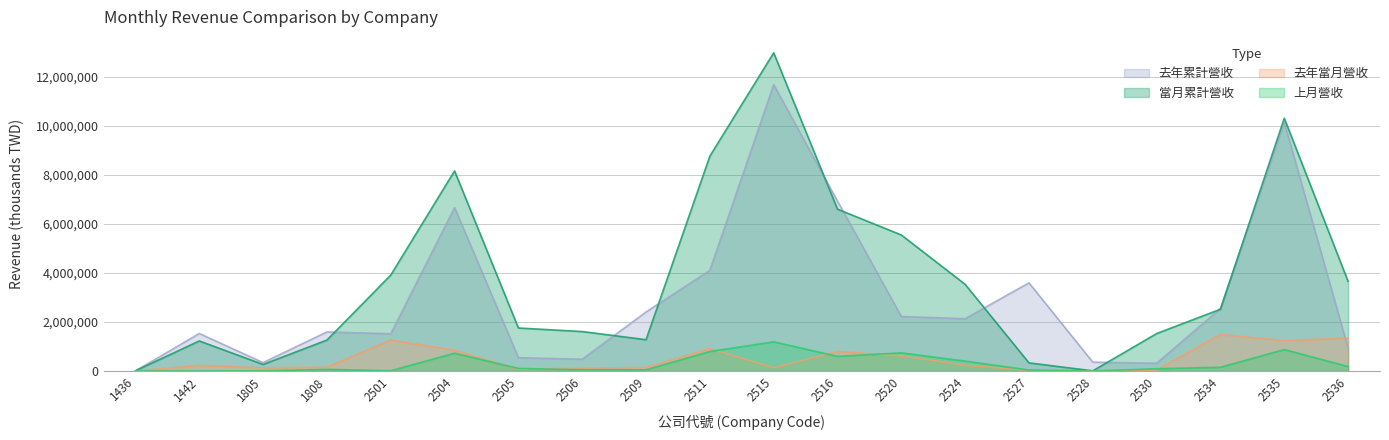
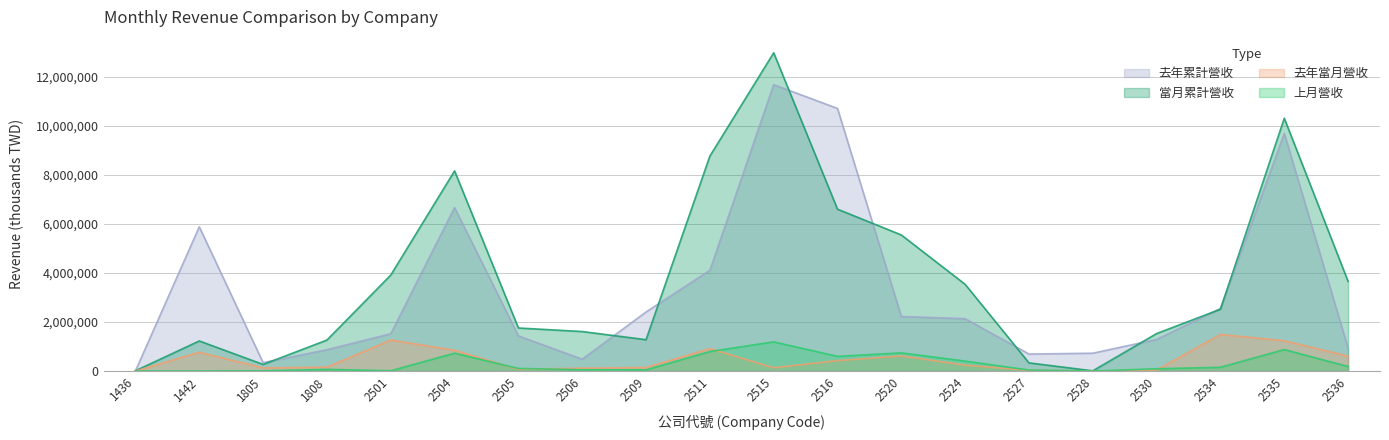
  {
    "去年累計營收": {
-     "1442": "1,500,000",
-     "1808": "1,600,000",
+     "1442": "5,900,000",
+     "1808": "900,000",
      "2501": "1,500,000",
      "2504": "6,700,000",
-     "2505": "500,000",
+     "2505": "1,400,000",
      "2506": "500,000",
      "2509": "2,400,000",
      "2511": "4,100,000",
      "2515": "11,700,000",
-     "2516": "6,900,000",
+     "2516": "10,700,000",
      "2520": "2,200,000",
      "2524": "2,100,000",
-     "2527": "3,600,000",
-     "2528": "400,000",
-     "2530": "300,000",
-     "2535": "10,100,000",
+     "2527": "700,000",
+     "2528": "700,000",
+     "2530": "1,300,000",
+     "2535": "9,700,000",
      "2536": "900,000"
    },
    "去年當月營收": {
-     "1442": "200,000",
+     "1442": "800,000",
      "1805": "100,000",
      "2501": "1,300,000",
      "2504": "800,000",
      "2511": "900,000",
      "2515": "100,000",
-     "2516": "800,000",
+     "2516": "400,000",
      "2520": "600,000",
      "2524": "200,000",
      "2534": "1,500,000",
      "2535": "1,200,000",
-     "2536": "1,300,000"
+     "2536": "600,000"
    }
  }
